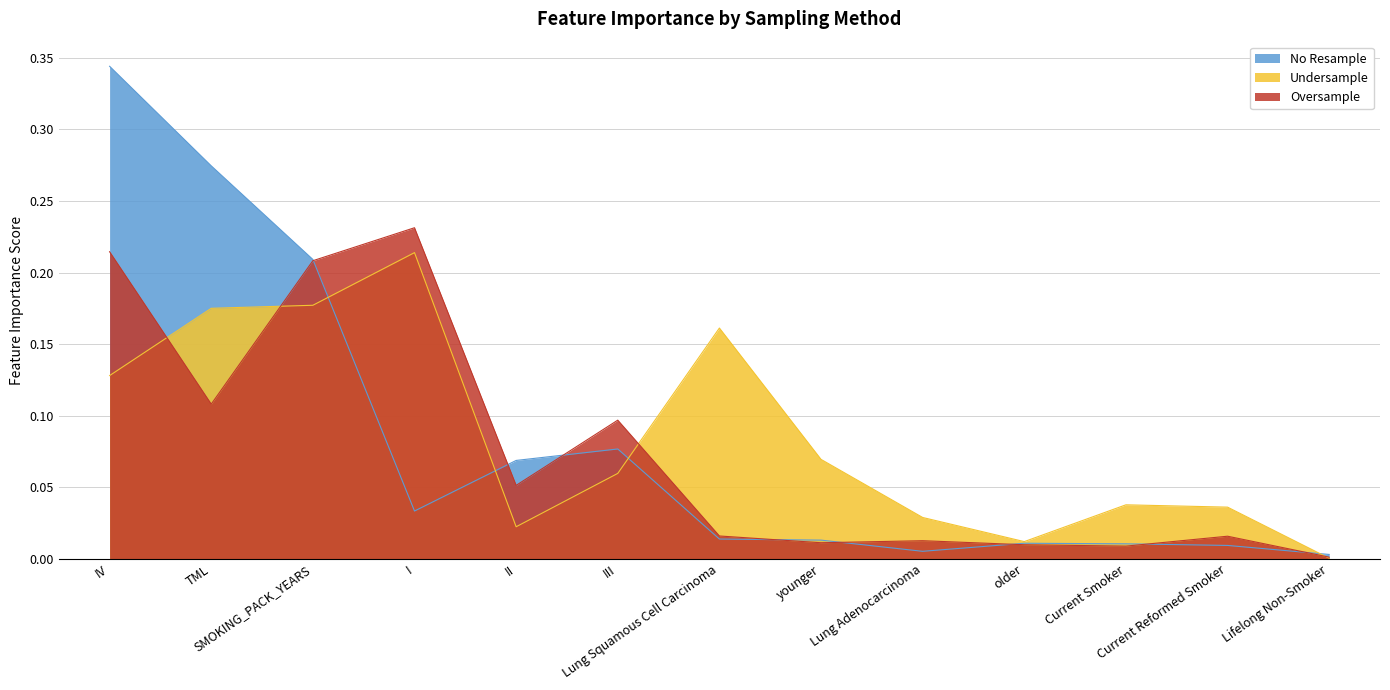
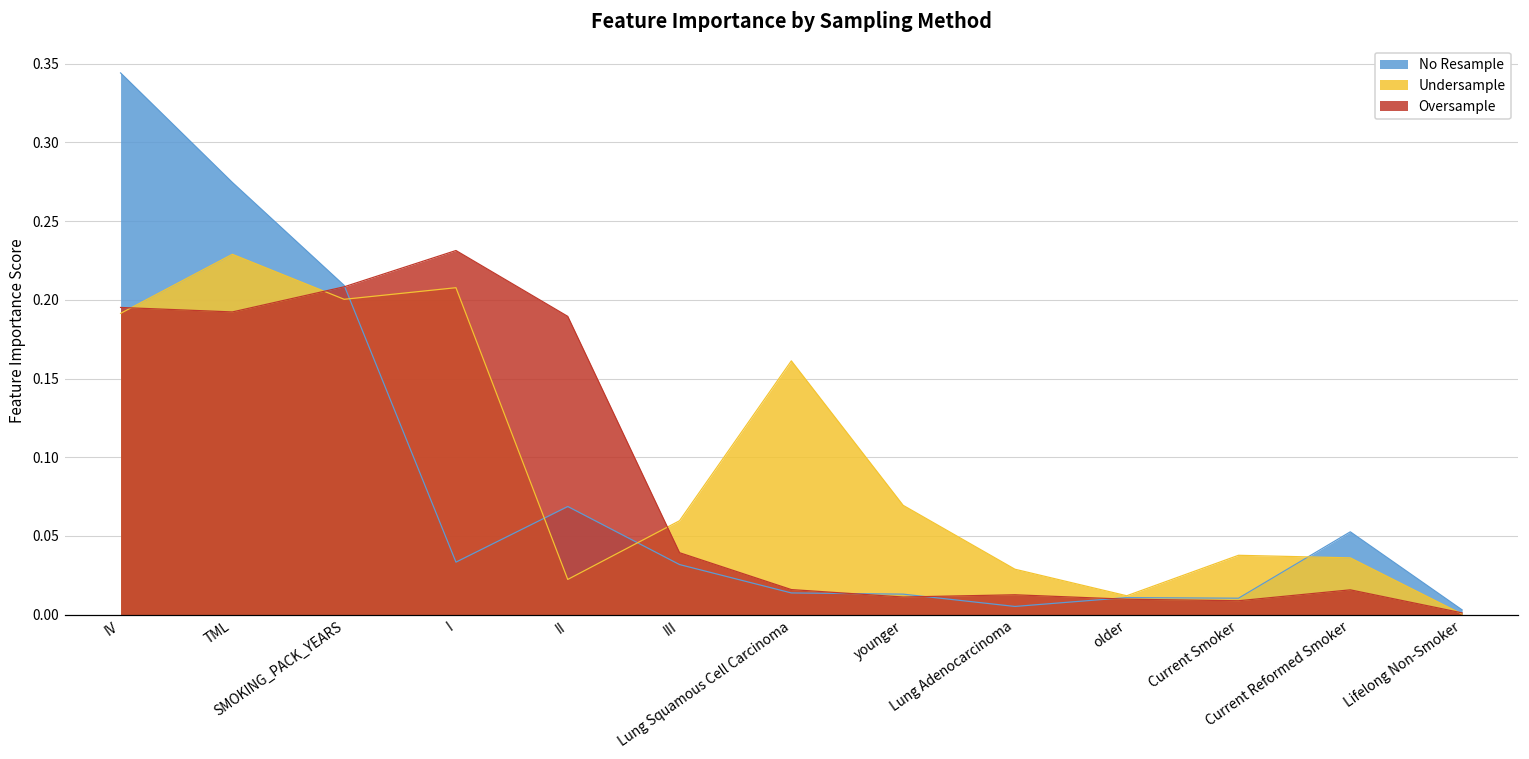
  {
    "No Resample": {
      "IV": 0.344,
      "TML": 0.275,
      "I": 0.033,
      "II": 0.069,
-     "III": 0.077,
+     "III": 0.032,
      "Lung Squamous Cell Carcinoma": 0.014,
      "younger": 0.013,
      "Lung Adenocarcinoma": 0.005,
-     "Current Reformed Smoker": 0.009,
+     "Current Reformed Smoker": 0.053,
      "Lifelong Non-Smoker": 0.003
    },
    "Undersample": {
-     "IV": 0.128,
-     "TML": 0.175,
-     "SMOKING_PACK_YEARS": 0.177,
-     "I": 0.214,
+     "IV": 0.191,
+     "TML": 0.229,
+     "SMOKING_PACK_YEARS": 0.200,
+     "I": 0.208,
      "II": 0.022,
      "III": 0.060,
      "Lung Squamous Cell Carcinoma": 0.161,
      "younger": 0.069,
      "Lung Adenocarcinoma": 0.029,
      "Current Smoker": 0.038,
      "Current Reformed Smoker": 0.036
    },
    "Oversample": {
-     "IV": 0.215,
-     "TML": 0.108,
+     "IV": 0.195,
+     "TML": 0.192,
      "I": 0.231,
-     "II": 0.051,
-     "III": 0.097,
+     "II": 0.189,
+     "III": 0.039,
      "Lung Squamous Cell Carcinoma": 0.016,
      "younger": 0.011,
      "Lung Adenocarcinoma": 0.013,
      "Current Reformed Smoker": 0.016
    }
  }
